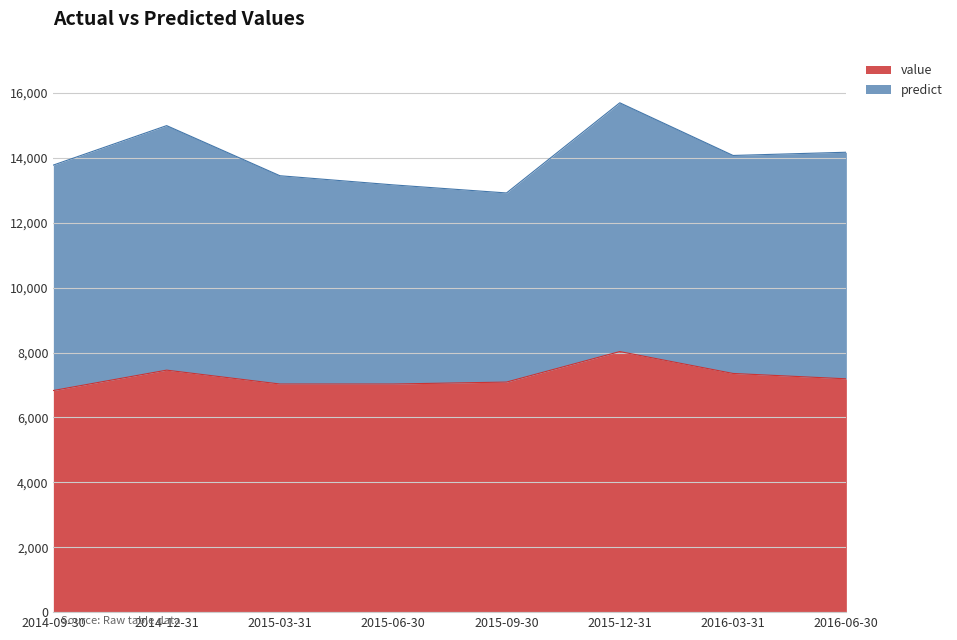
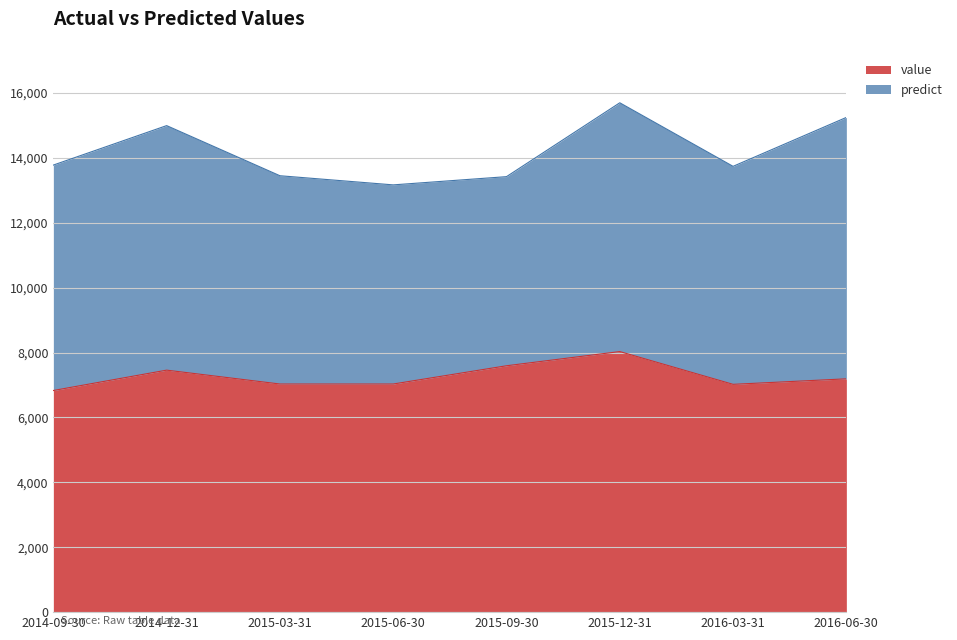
  {
    "value": {
      "2014-09-30": "6,800",
      "2014-12-31": "7,500",
      "2015-03-31": "7,000",
      "2015-06-30": "7,000",
-     "2015-09-30": "7,100",
+     "2015-09-30": "7,600",
      "2015-12-31": "8,000",
-     "2016-03-31": "7,400",
+     "2016-03-31": "7,000",
      "2016-06-30": "7,200"
    },
    "predict": {
      "2014-09-30": "6,900",
      "2014-12-31": "7,500",
      "2015-03-31": "6,400",
      "2015-06-30": "6,100",
      "2015-09-30": "5,800",
      "2015-12-31": "7,700",
      "2016-03-31": "6,700",
-     "2016-06-30": "7,000"
+     "2016-06-30": "8,100"
    }
  }
